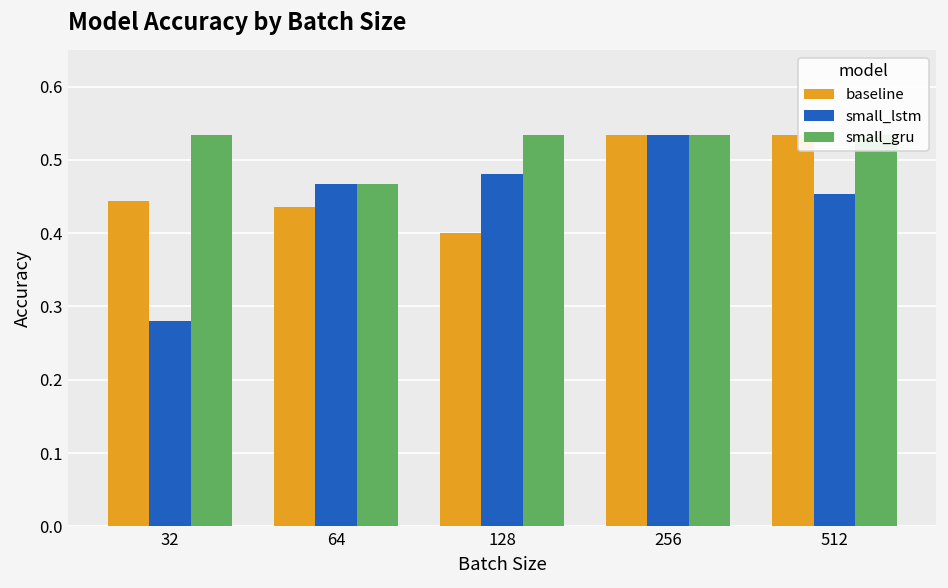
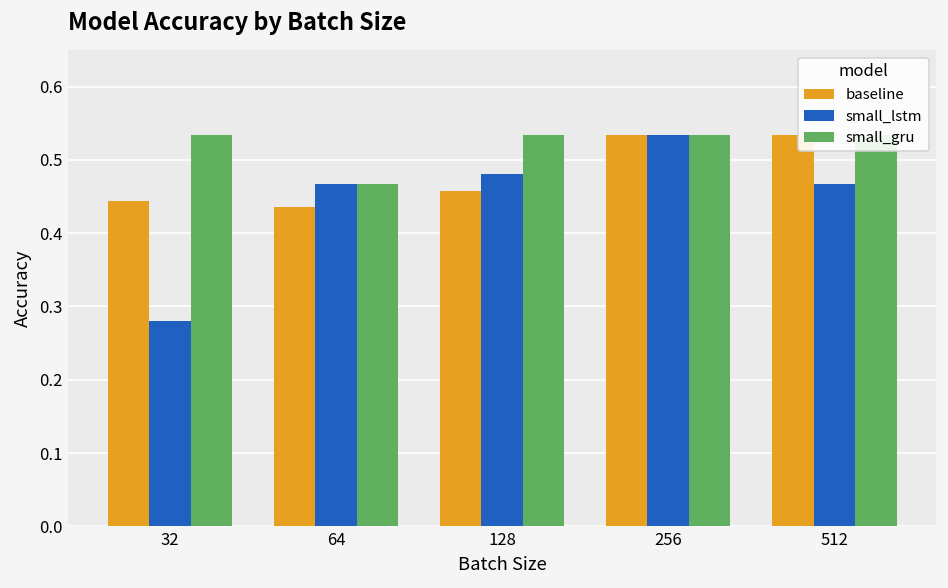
  {
    "baseline": {
      "32": 0.44,
      "64": 0.44,
-     "128": 0.40,
+     "128": 0.46,
      "256": 0.53,
      "512": 0.53
    },
    "small_lstm": {
      "32": 0.28,
      "64": 0.47,
      "128": 0.48,
      "256": 0.53,
-     "512": 0.45
+     "512": 0.47
    },
    "small_gru": {
      "32": 0.53,
      "64": 0.47,
      "128": 0.53,
      "256": 0.53
    }
  }
